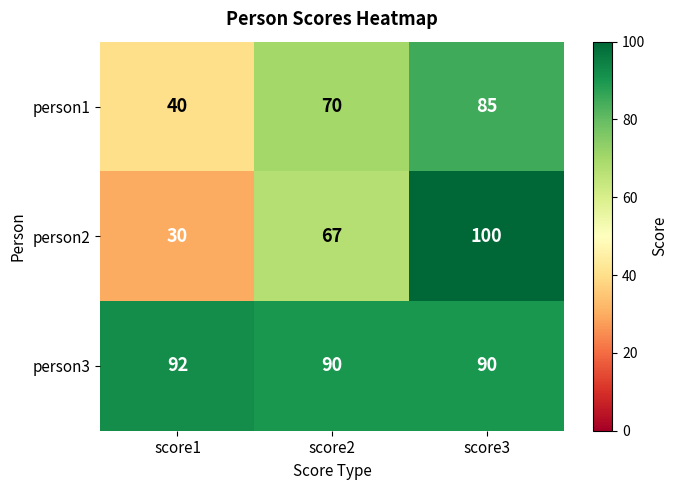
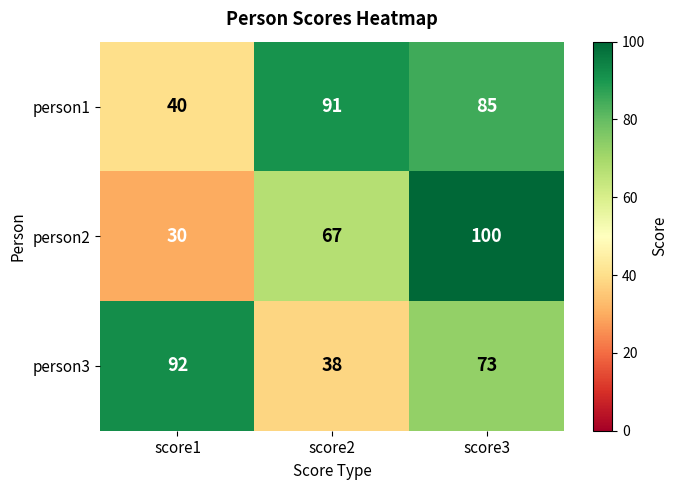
  {
    "person1": {
      "score1": 40,
-     "score2": 70,
+     "score2": 91,
      "score3": 85
    },
    "person2": {
      "score1": 30,
      "score2": 67,
      "score3": 100
    },
    "person3": {
      "score1": 92,
-     "score2": 90,
-     "score3": 90
+     "score2": 38,
+     "score3": 73
    }
  }
